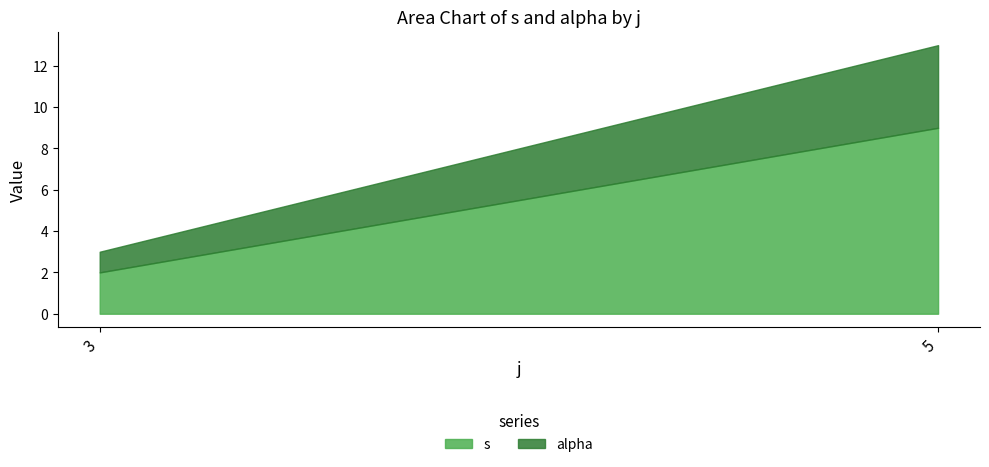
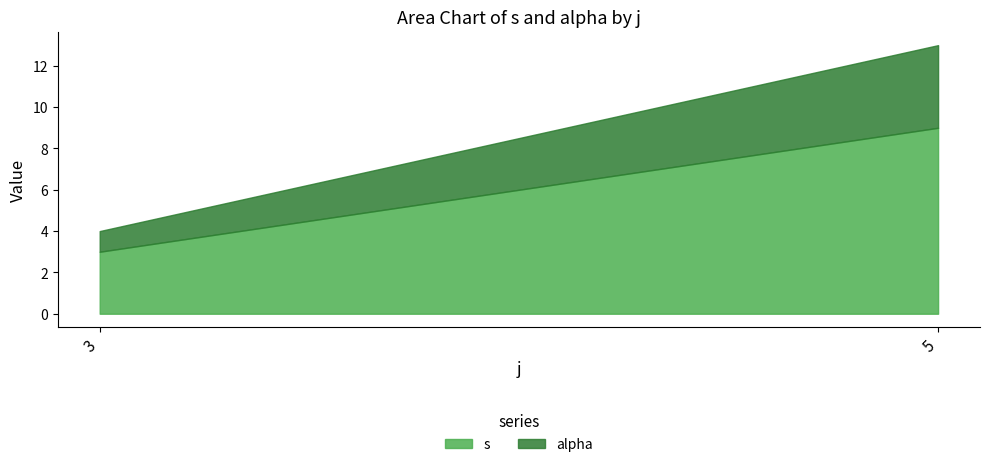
  {
    "s": {
-     "3": 2,
+     "3": 3,
      "5": 9
    },
    "alpha": {
      "3": 1,
      "5": 4
    }
  }
